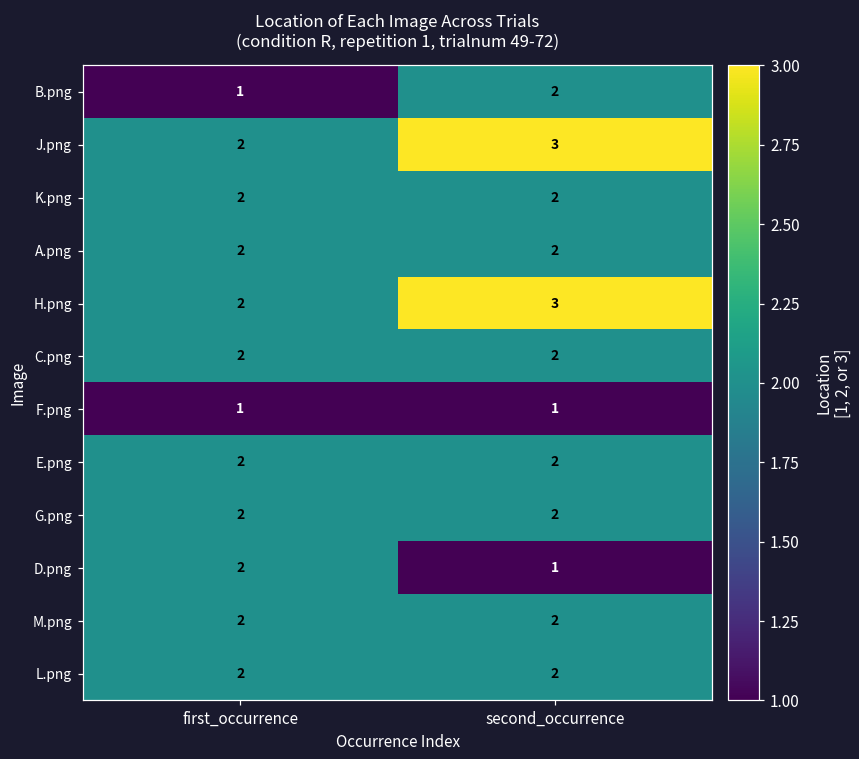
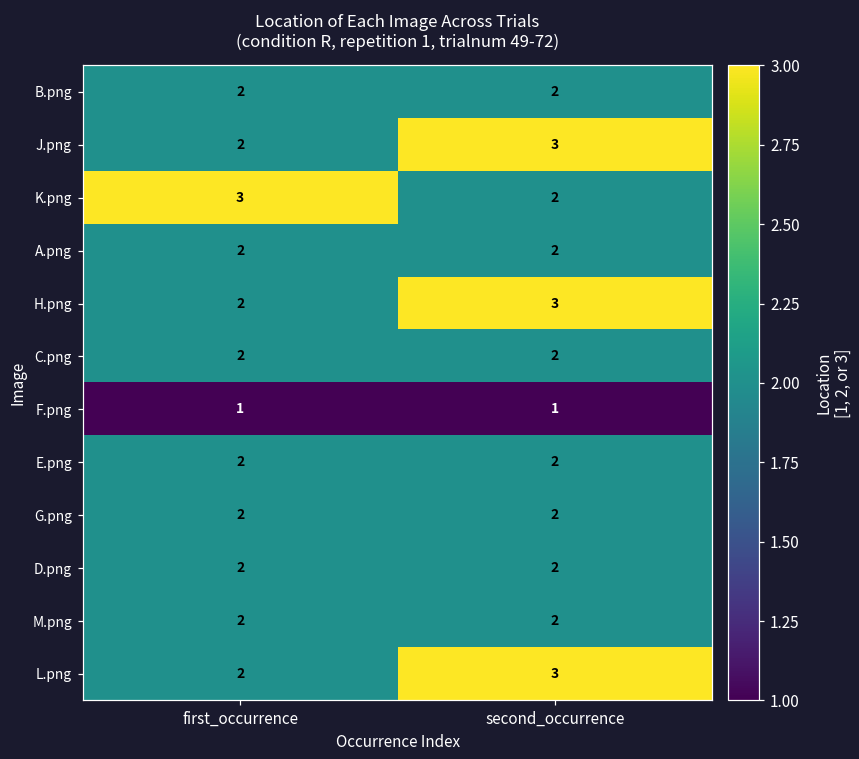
  {
    "B.png": {
-     "first_occurrence": 1,
+     "first_occurrence": 2,
      "second_occurrence": 2
    },
    "J.png": {
      "first_occurrence": 2,
      "second_occurrence": 3
    },
    "K.png": {
-     "first_occurrence": 2,
+     "first_occurrence": 3,
      "second_occurrence": 2
    },
    "A.png": {
      "first_occurrence": 2,
      "second_occurrence": 2
    },
    "H.png": {
      "first_occurrence": 2,
      "second_occurrence": 3
    },
    "C.png": {
      "first_occurrence": 2,
      "second_occurrence": 2
    },
    "F.png": {
      "first_occurrence": 1,
      "second_occurrence": 1
    },
    "E.png": {
      "first_occurrence": 2,
      "second_occurrence": 2
    },
    "G.png": {
      "first_occurrence": 2,
      "second_occurrence": 2
    },
    "D.png": {
      "first_occurrence": 2,
-     "second_occurrence": 1
+     "second_occurrence": 2
    },
    "M.png": {
      "first_occurrence": 2,
      "second_occurrence": 2
    },
    "L.png": {
      "first_occurrence": 2,
-     "second_occurrence": 2
+     "second_occurrence": 3
    }
  }
